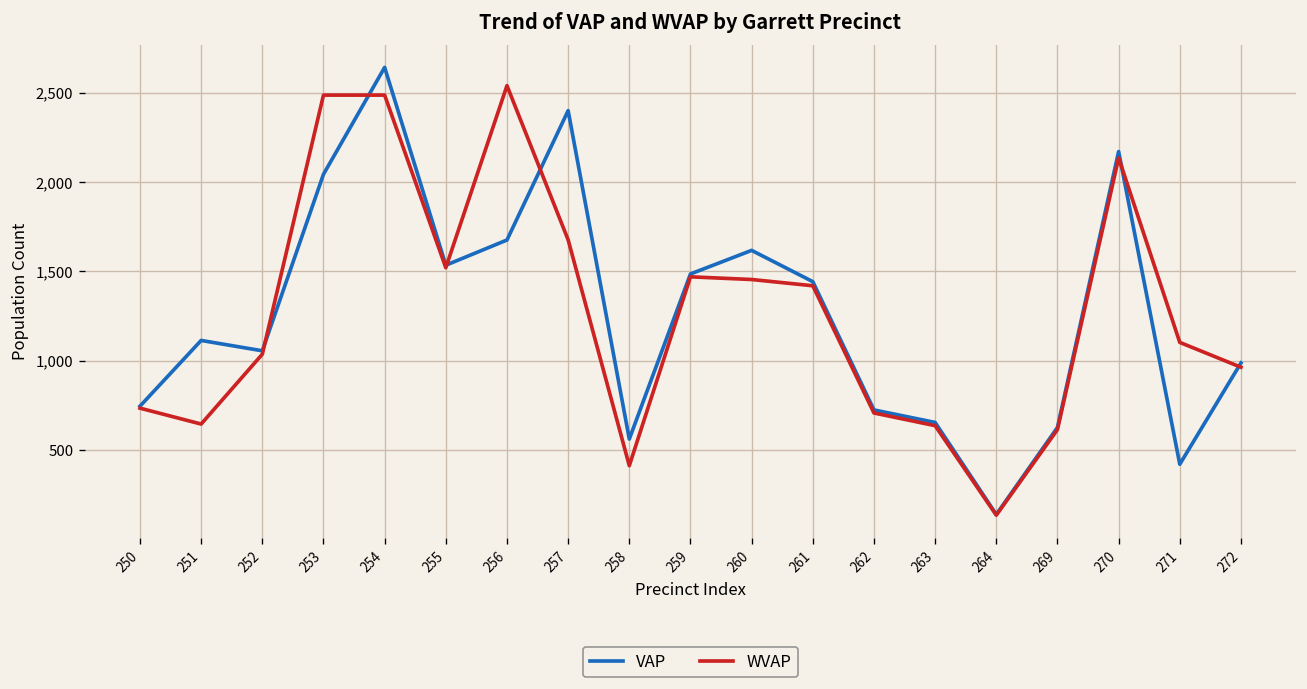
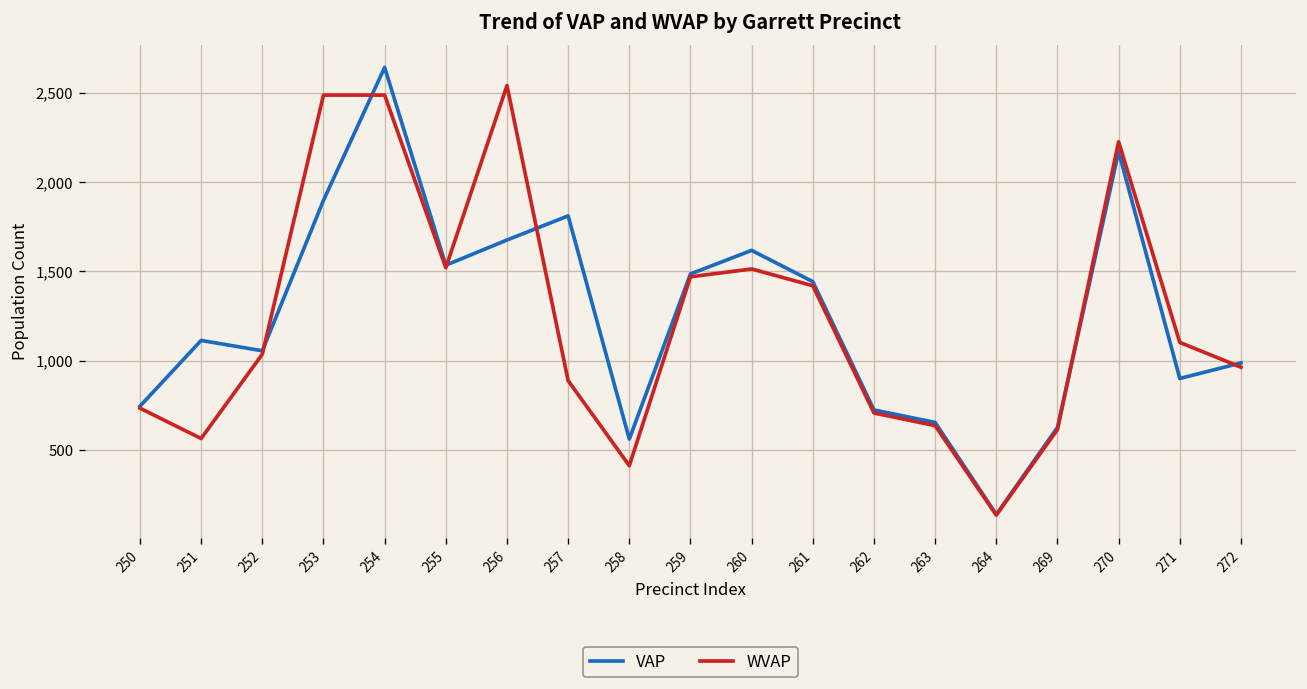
  {
    "VAP": {
      "251": "1,110",
      "252": "1,060",
-     "253": "2,040",
+     "253": "1,900",
      "254": "2,640",
      "256": "1,680",
-     "257": "2,400",
+     "257": "1,810",
      "258": "560",
      "260": "1,620",
      "261": "1,440",
      "263": "660",
      "270": "2,170",
-     "271": "420",
+     "271": "900",
      "272": "990"
    },
    "WVAP": {
-     "251": "650",
+     "251": "570",
      "252": "1,040",
      "253": "2,490",
      "254": "2,490",
      "256": "2,540",
-     "257": "1,680",
+     "257": "890",
      "258": "410",
-     "260": "1,460",
+     "260": "1,510",
      "261": "1,420",
      "263": "640",
-     "270": "2,140",
+     "270": "2,230",
      "271": "1,100",
      "272": "960"
    }
  }
